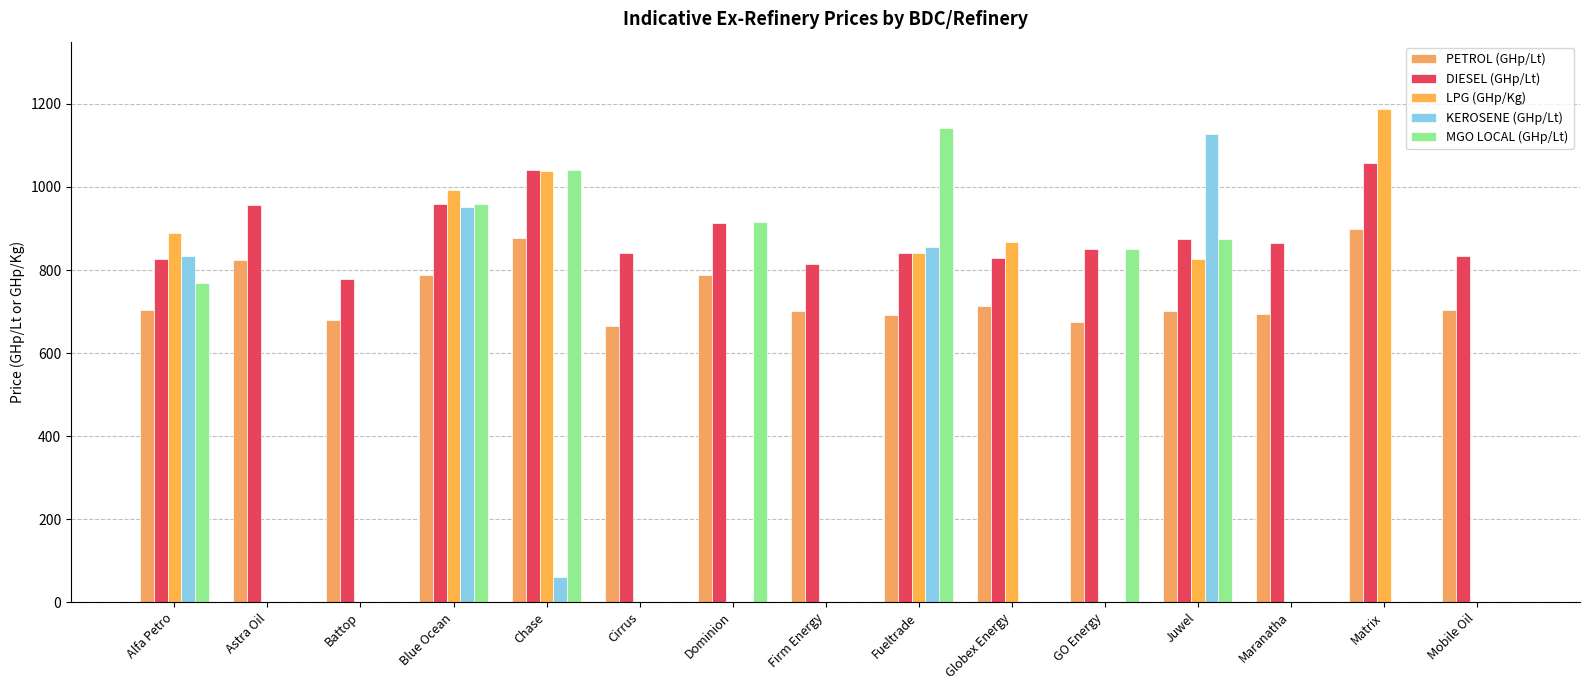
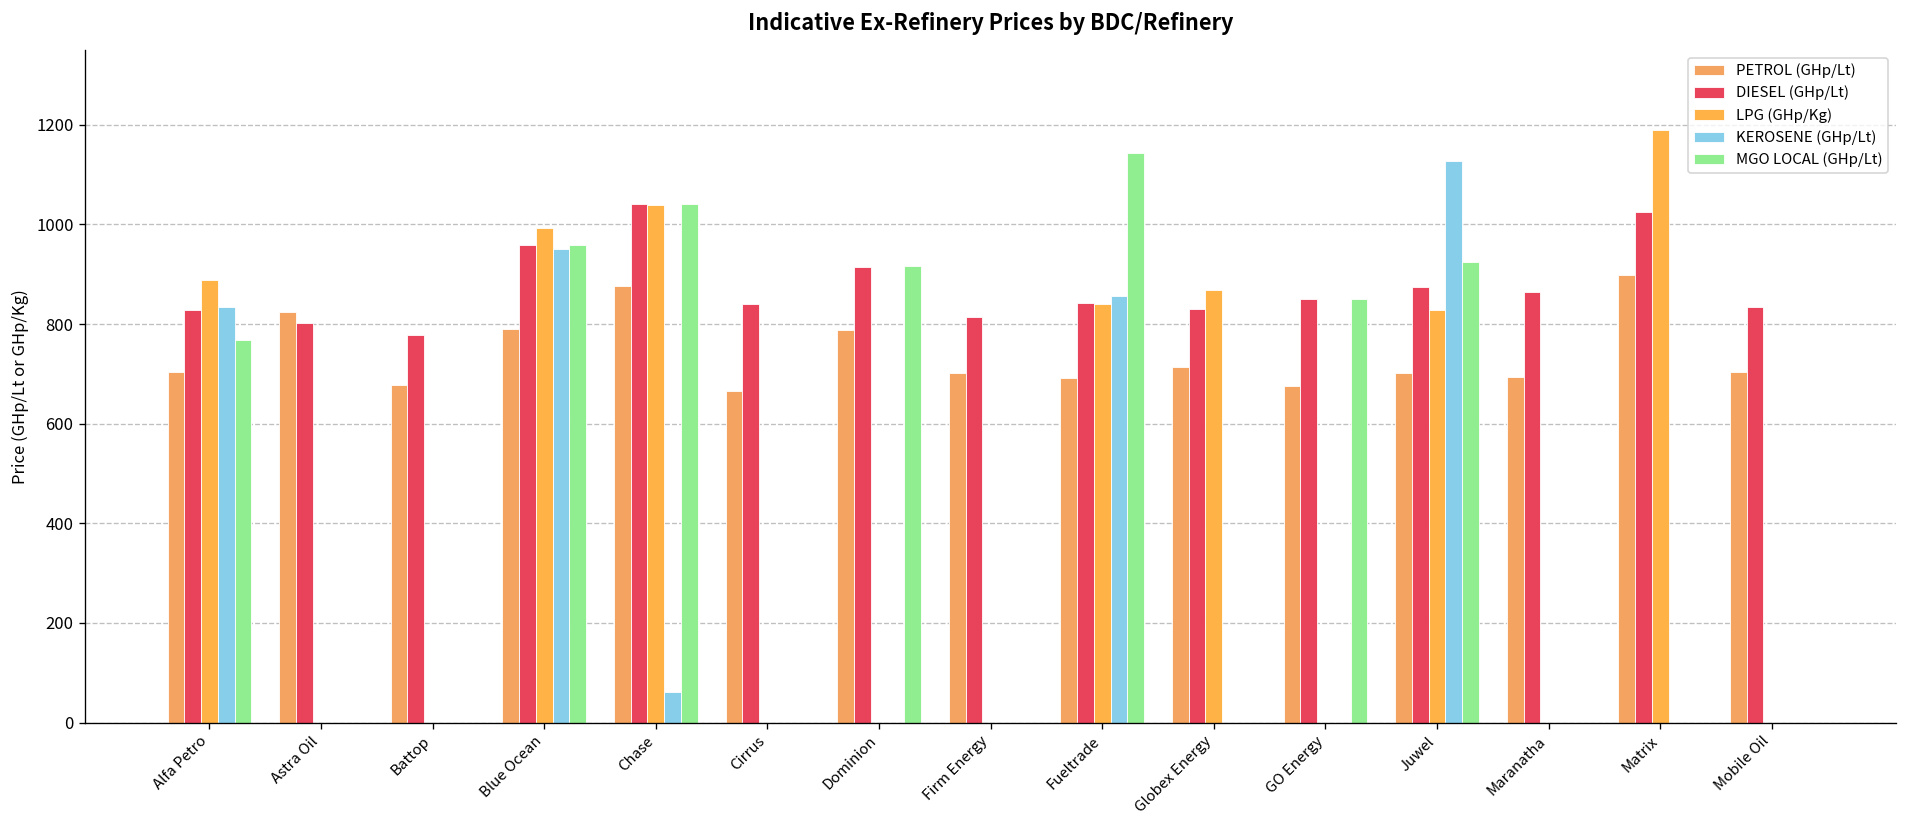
  {
    "DIESEL (GHp/Lt)": {
      "Alfa Petro": 830,
-     "Astra Oil": 960,
+     "Astra Oil": 800,
      "Battop": 780,
      "Blue Ocean": 960,
      "Chase": 1040,
      "Cirrus": 840,
      "Dominion": 910,
      "Firm Energy": 810,
      "Fueltrade": 840,
      "Globex Energy": 830,
      "GO Energy": 850,
      "Juwel": 880,
      "Maranatha": 870,
-     "Matrix": 1060,
+     "Matrix": 1030,
      "Mobile Oil": 830
    },
    "KEROSENE (GHp/Lt)": {
      "Alfa Petro": 830,
      "Astra Oil": 0,
      "Battop": 0,
      "Blue Ocean": 950,
      "Chase": 60,
      "Cirrus": 0,
      "Dominion": 0,
      "Firm Energy": 0,
      "Fueltrade": 860,
      "Globex Energy": 0,
      "GO Energy": 0,
      "Juwel": 1130,
      "Maranatha": 0,
      "Matrix": 0,
      "Mobile Oil": 0
    },
    "MGO LOCAL (GHp/Lt)": {
      "Alfa Petro": 770,
      "Astra Oil": 0,
      "Battop": 0,
      "Blue Ocean": 960,
      "Chase": 1040,
      "Cirrus": 0,
      "Dominion": 920,
      "Firm Energy": 0,
      "Fueltrade": 1140,
      "Globex Energy": 0,
      "GO Energy": 850,
-     "Juwel": 880,
+     "Juwel": 920,
      "Maranatha": 0,
      "Matrix": 0,
      "Mobile Oil": 0
    }
  }
